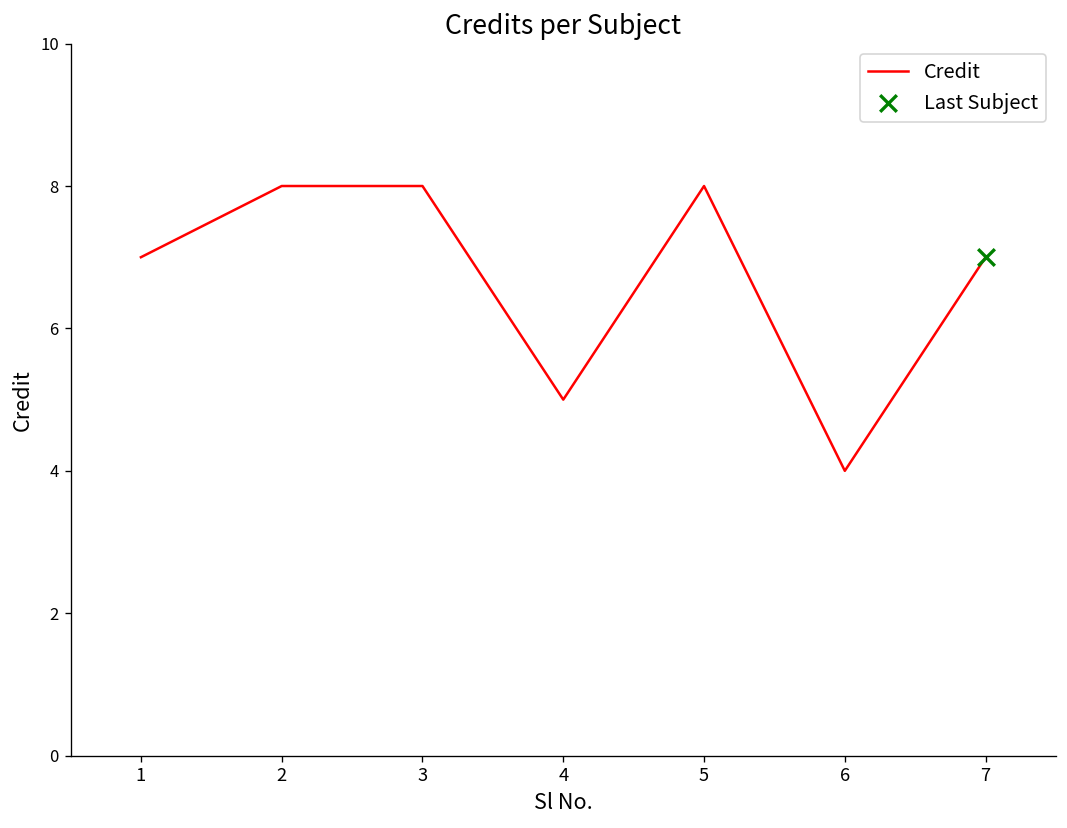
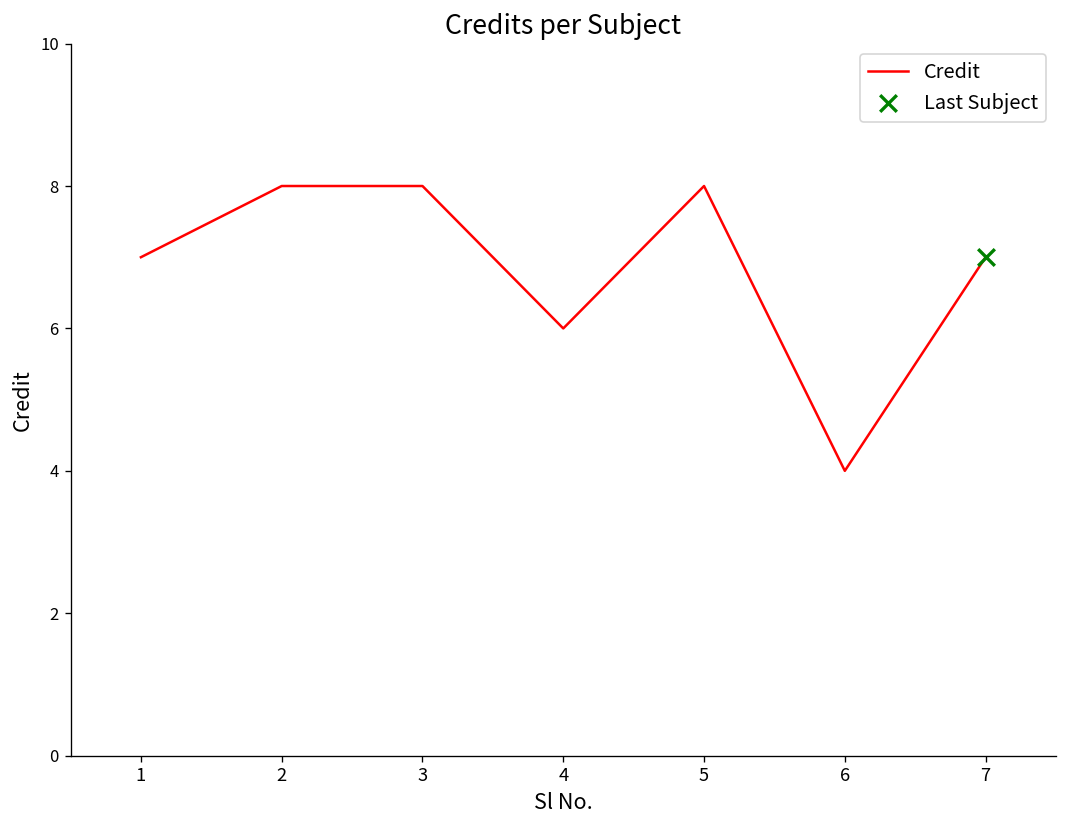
  {
    "Credit": {
      "1": 7,
      "2": 8,
      "3": 8,
-     "4": 5,
+     "4": 6,
      "5": 8,
      "6": 4
    }
  }
